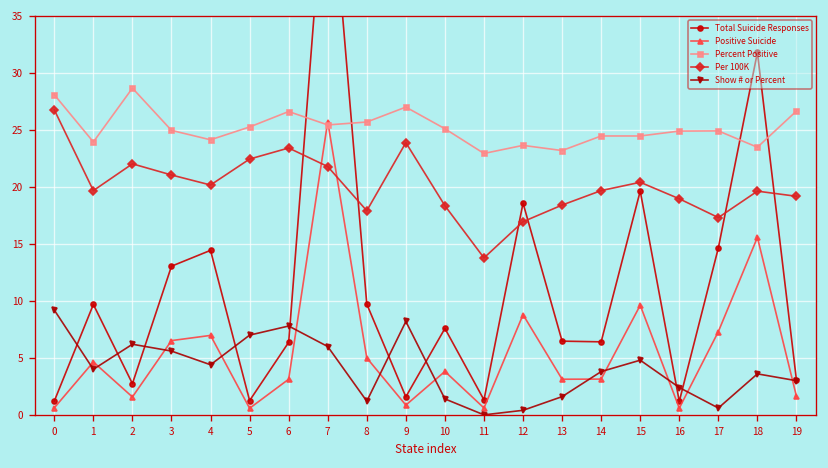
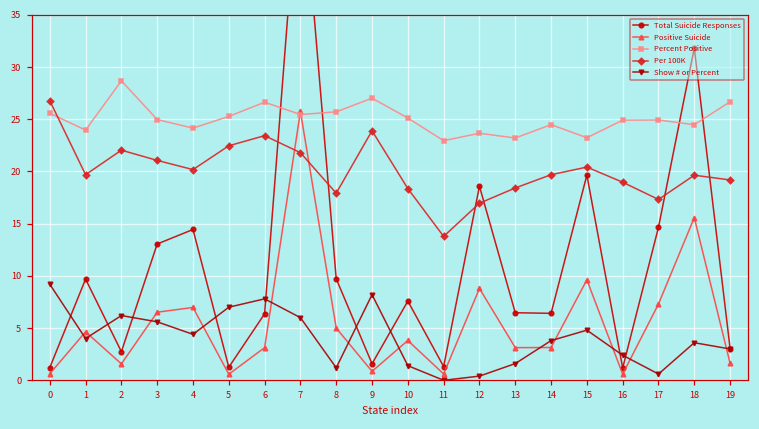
  {
    "Percent Positive": {
-     "0": 28,
+     "0": 26,
      "1": 24,
      "2": 29,
      "3": 25,
      "4": 24,
      "5": 25,
      "6": 27,
      "7": 25,
      "8": 26,
      "9": 27,
      "10": 25,
      "11": 23,
      "12": 24,
      "13": 23,
      "14": 24,
-     "15": 24,
+     "15": 23,
      "16": 25,
      "17": 25,
-     "18": 23,
+     "18": 24,
      "19": 27
    }
  }
